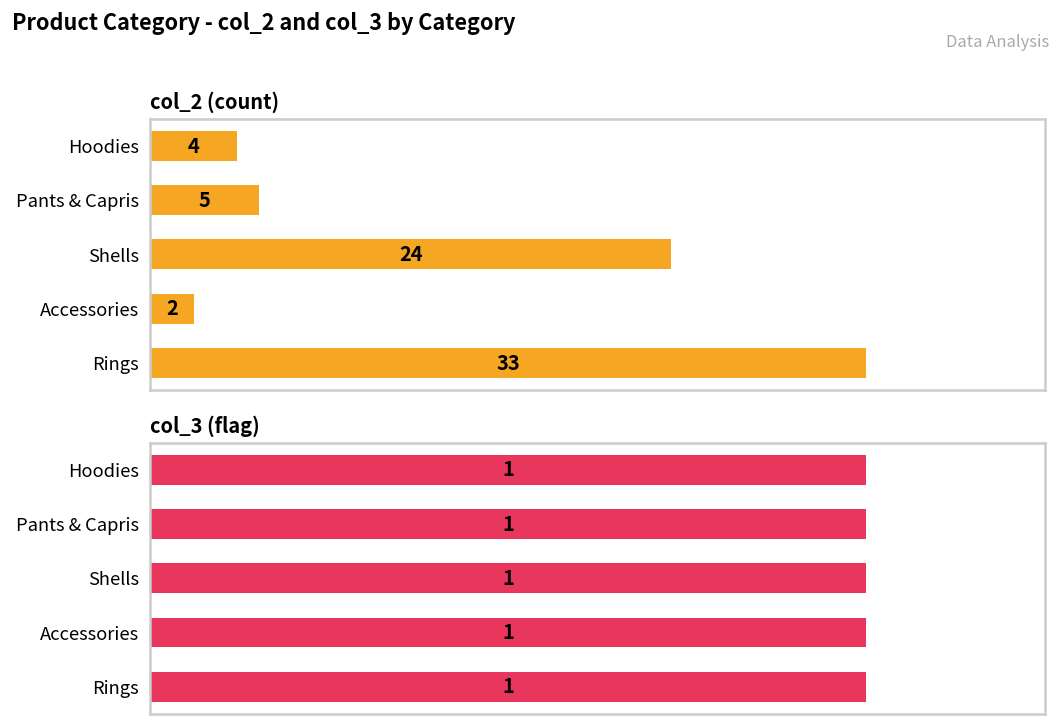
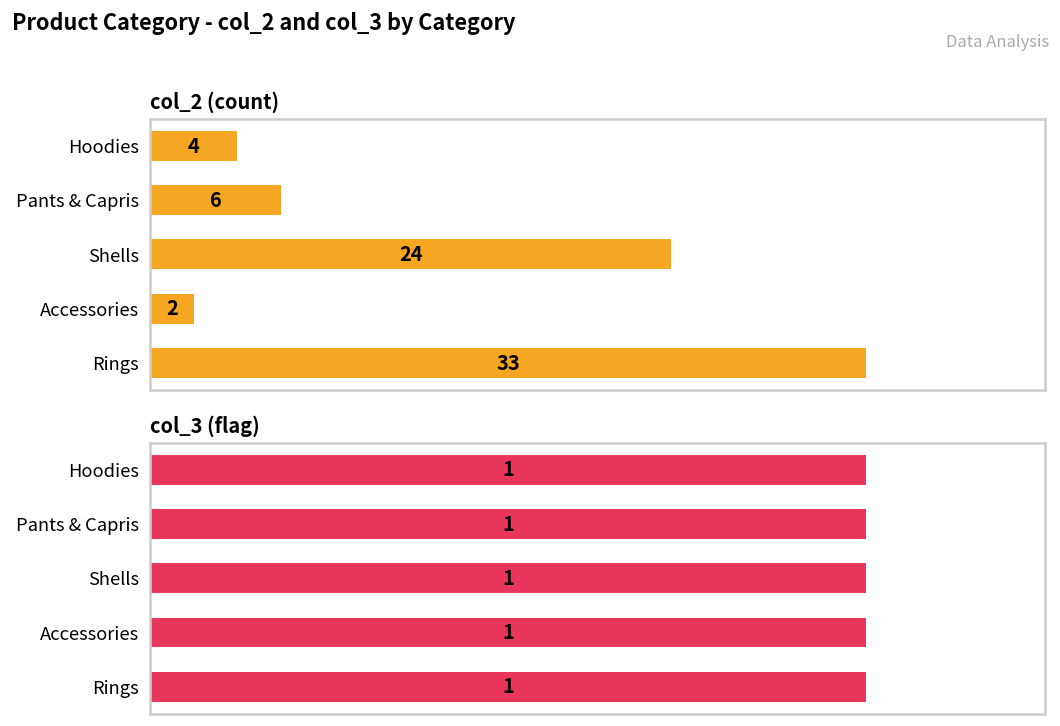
  {
    "col_2 (count)": {
      "Hoodies": 4,
-     "Pants & Capris": 5,
+     "Pants & Capris": 6,
      "Shells": 24,
      "Accessories": 2,
      "Rings": 33
    },
    "col_3 (flag)": {
      "Hoodies": 1,
      "Pants & Capris": 1,
      "Shells": 1,
      "Accessories": 1,
      "Rings": 1
    }
  }
